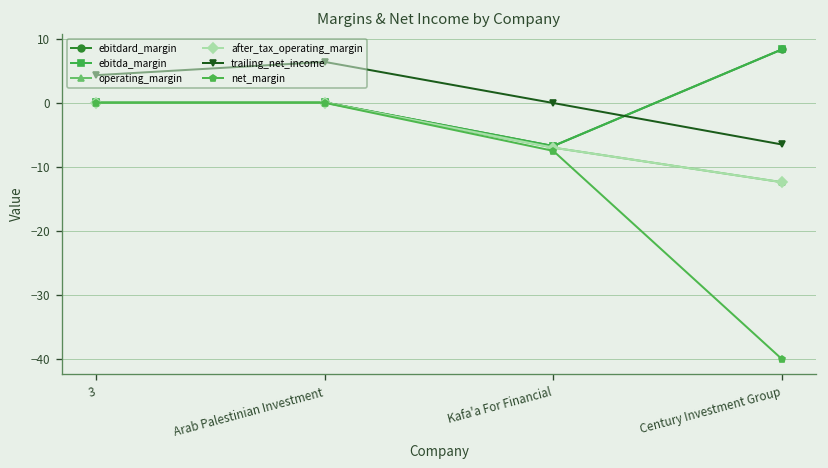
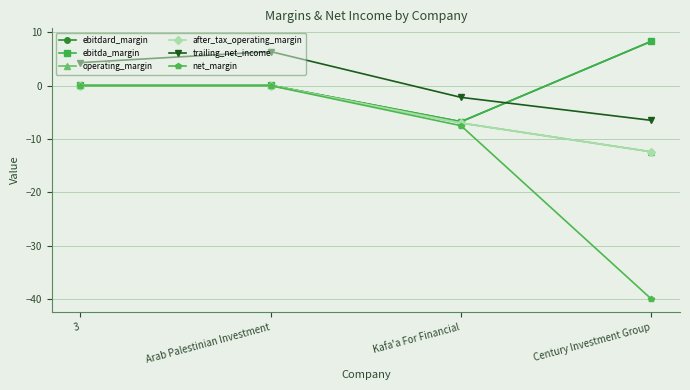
  {
    "after_tax_operating_margin": {
      "Century Investment Group": -12
    },
    "trailing_net_income": {
-     "Kafa'a For Financial": 0,
+     "Kafa'a For Financial": -2,
      "Century Investment Group": -7
    }
  }
